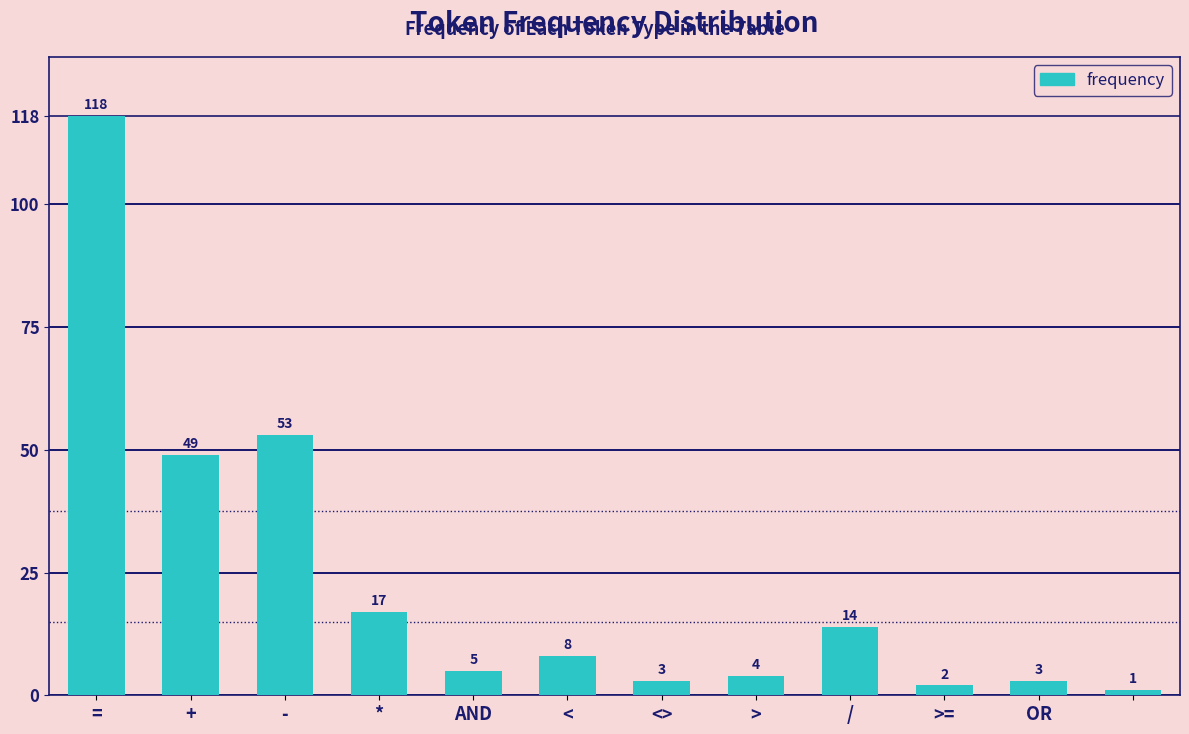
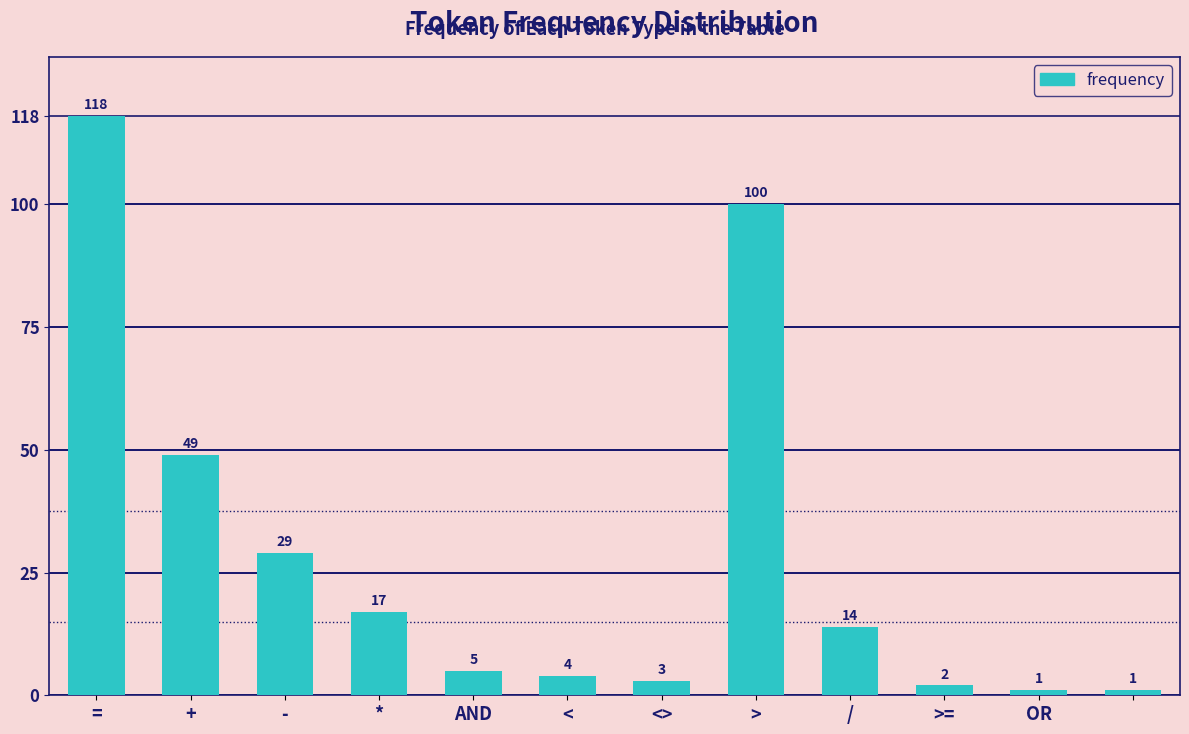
  {
    "=": 118,
    "+": 49,
-   "-": 53,
+   "-": 29,
    "*": 17,
    "AND": 5,
-   "<": 8,
+   "<": 4,
    "<>": 3,
-   ">": 4,
+   ">": 100,
    "/": 14,
    ">=": 2,
-   "OR": 3
+   "OR": 1
  }
